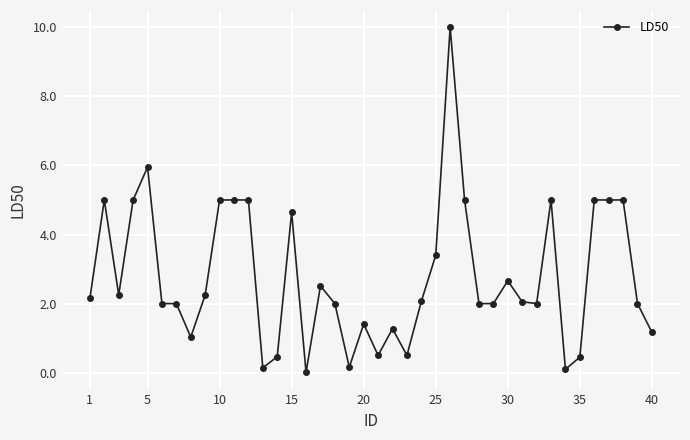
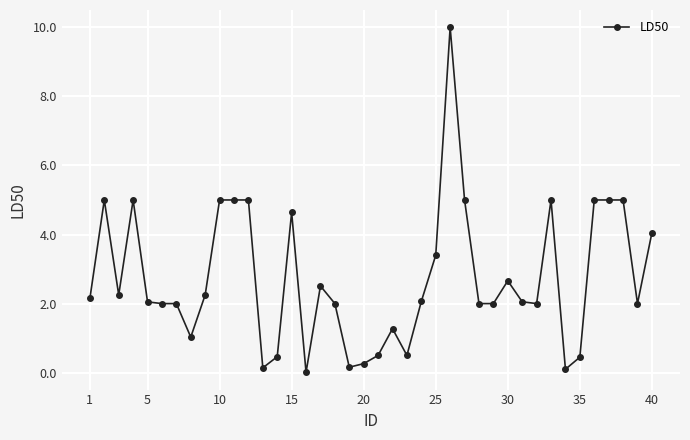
  {
    "1": 2.2,
-   "5": 6.0,
+   "5": 2.1,
    "10": 5.0,
    "15": 4.6,
-   "20": 1.4,
+   "20": 0.3,
    "25": 3.4,
    "30": 2.7,
    "35": 0.4,
-   "40": 1.2
+   "40": 4.1
  }
